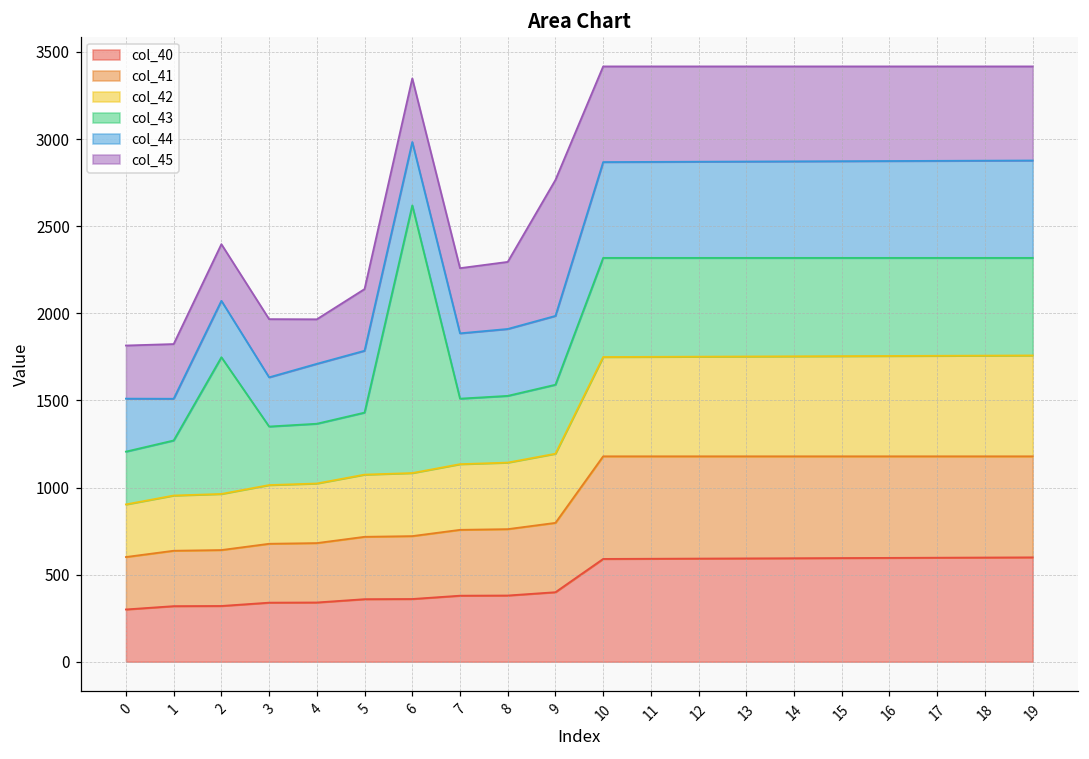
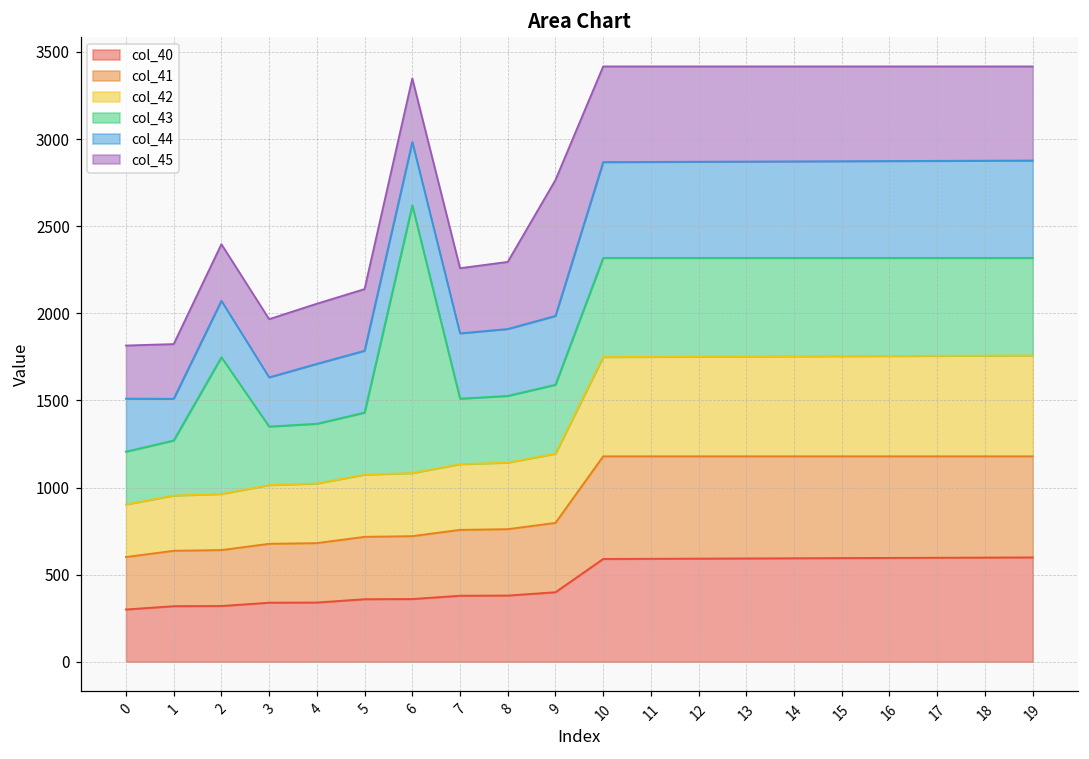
  {
    "col_43": {
      "0": 300,
      "1": 320,
      "2": 780,
      "3": 340,
      "4": 340,
      "5": 360,
      "6": 1540,
      "7": 380,
      "8": 380,
      "9": 400,
      "10": 570,
      "11": 570,
      "12": 570,
      "13": 570,
      "14": 570,
      "15": 560,
      "16": 560,
      "17": 560,
      "18": 560,
      "19": 560
    },
    "col_44": {
      "0": 300,
      "1": 240,
      "2": 320,
      "3": 280,
      "4": 340,
      "5": 360,
      "6": 360,
      "7": 380,
      "8": 380,
      "9": 400,
      "10": 550,
      "11": 550,
      "12": 550,
      "13": 550,
      "14": 550,
      "15": 560,
      "16": 560,
      "17": 560,
      "18": 560,
      "19": 560
    },
    "col_45": {
      "0": 310,
      "1": 310,
      "2": 330,
      "3": 330,
-     "4": 260,
+     "4": 350,
      "5": 350,
      "6": 370,
      "7": 370,
      "8": 390,
      "9": 780,
      "10": 550,
      "11": 550,
      "12": 550,
      "13": 550,
      "14": 550,
      "15": 540,
      "16": 540,
      "17": 540,
      "18": 540,
      "19": 540
    }
  }
